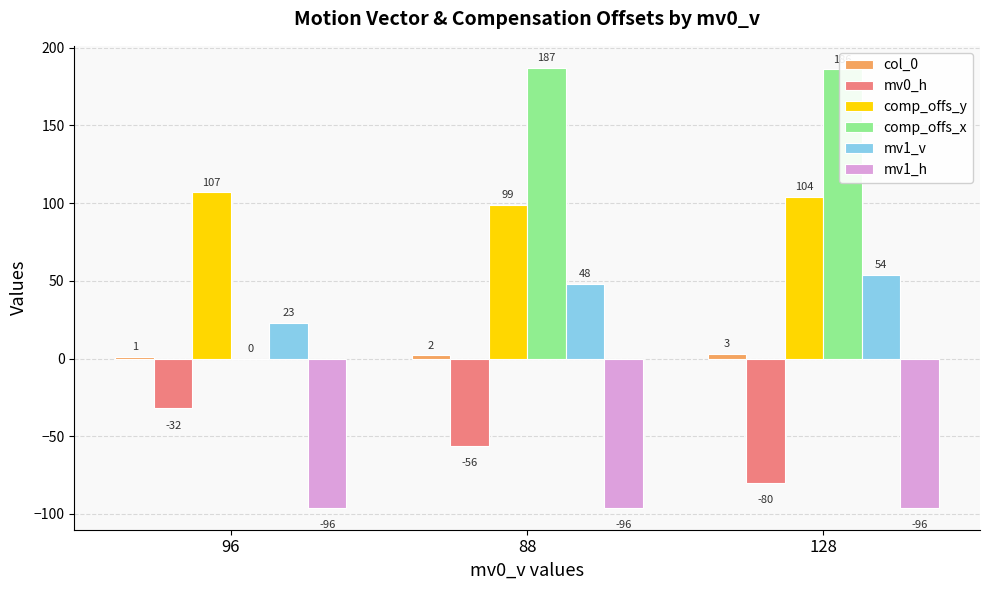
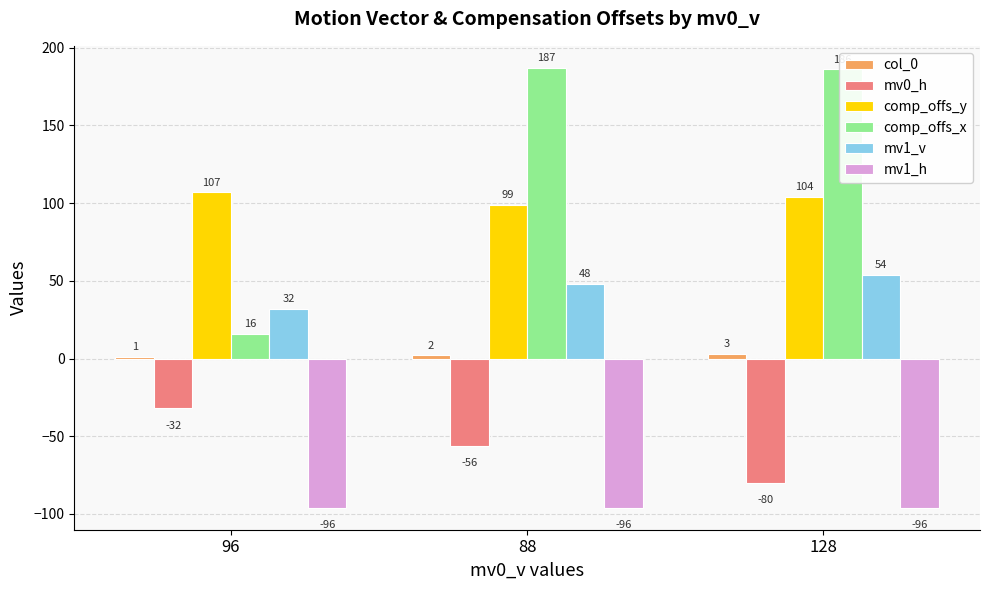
  {
    "comp_offs_y": {
      "96": 107,
      "88": 99,
      "128": 104
    },
    "comp_offs_x": {
-     "96": 0,
+     "96": 16,
      "88": 187
    },
    "mv1_v": {
-     "96": 23,
+     "96": 32,
      "88": 48,
      "128": 54
    },
    "mv1_h": {
      "96": -96,
      "88": -96,
      "128": -96
    }
  }
